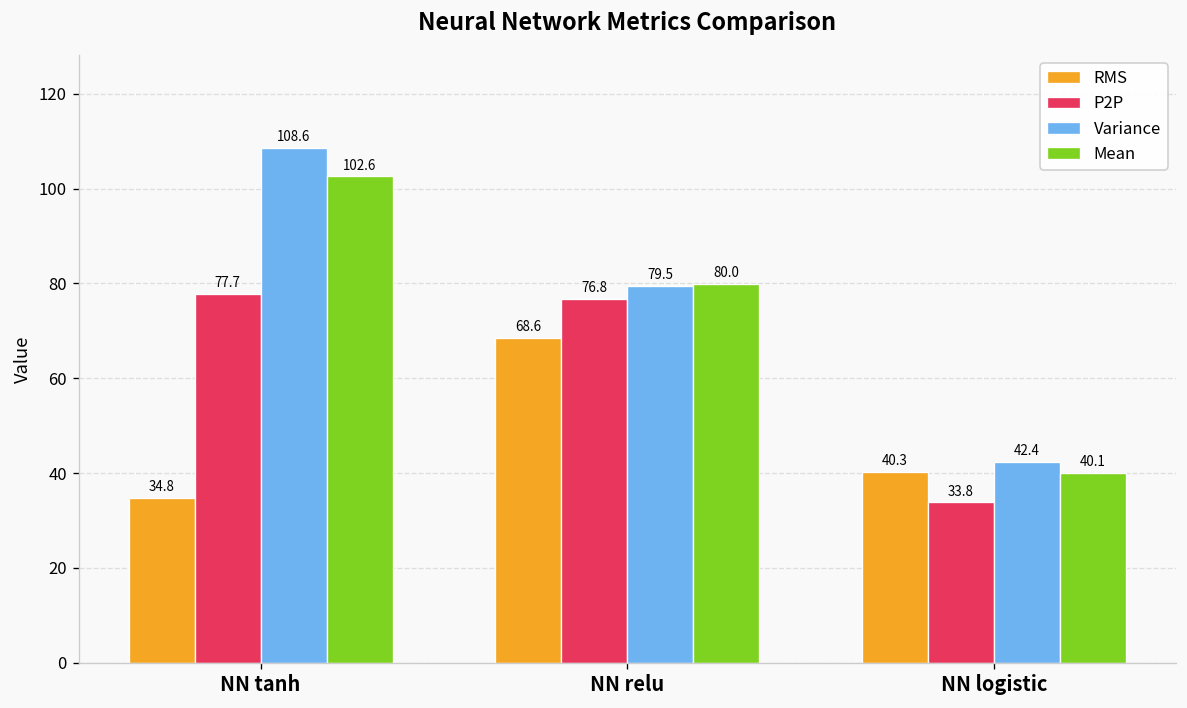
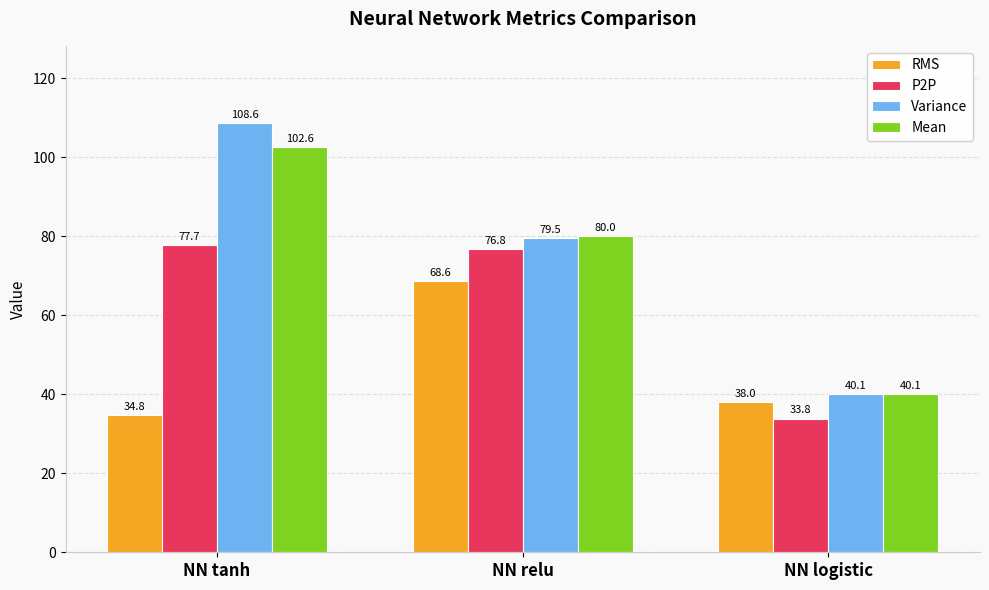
  {
    "RMS": {
      "NN tanh": 34.8,
      "NN relu": 68.6,
-     "NN logistic": 40.3
+     "NN logistic": 38.0
    },
    "P2P": {
      "NN tanh": 77.7,
      "NN relu": 76.8,
      "NN logistic": 33.8
    },
    "Variance": {
      "NN tanh": 108.6,
      "NN relu": 79.5,
-     "NN logistic": 42.4
+     "NN logistic": 40.1
    },
    "Mean": {
      "NN tanh": 102.6,
      "NN relu": 80.0,
      "NN logistic": 40.1
    }
  }
